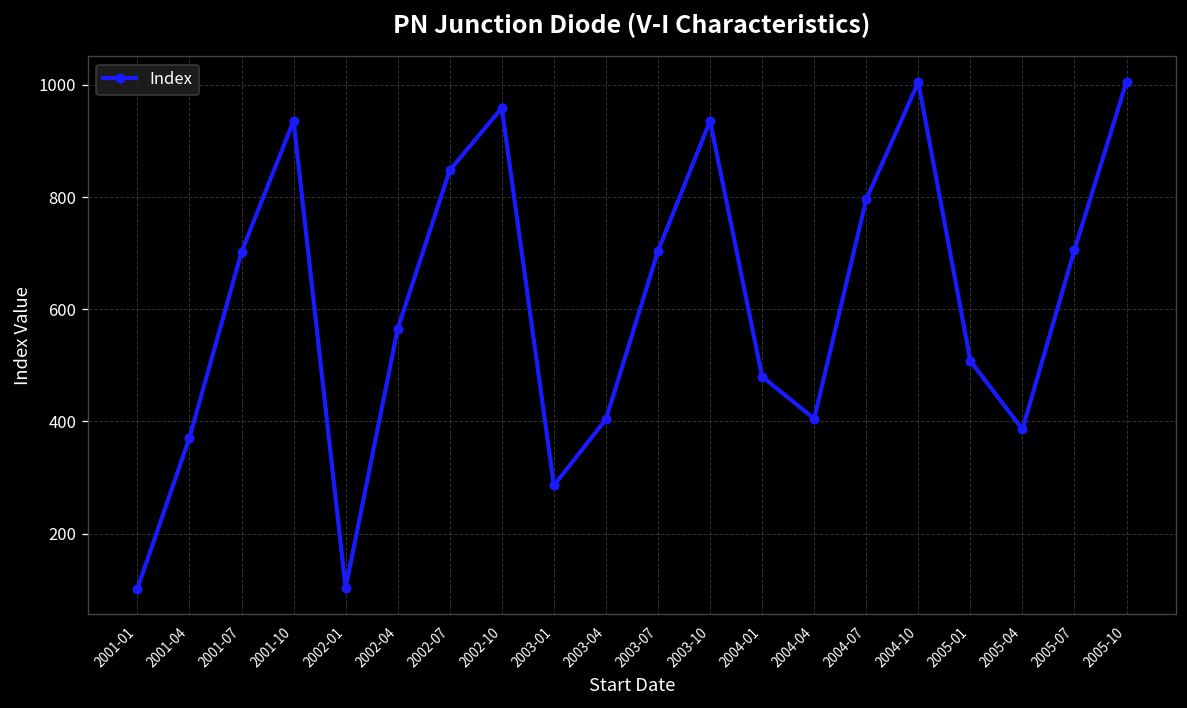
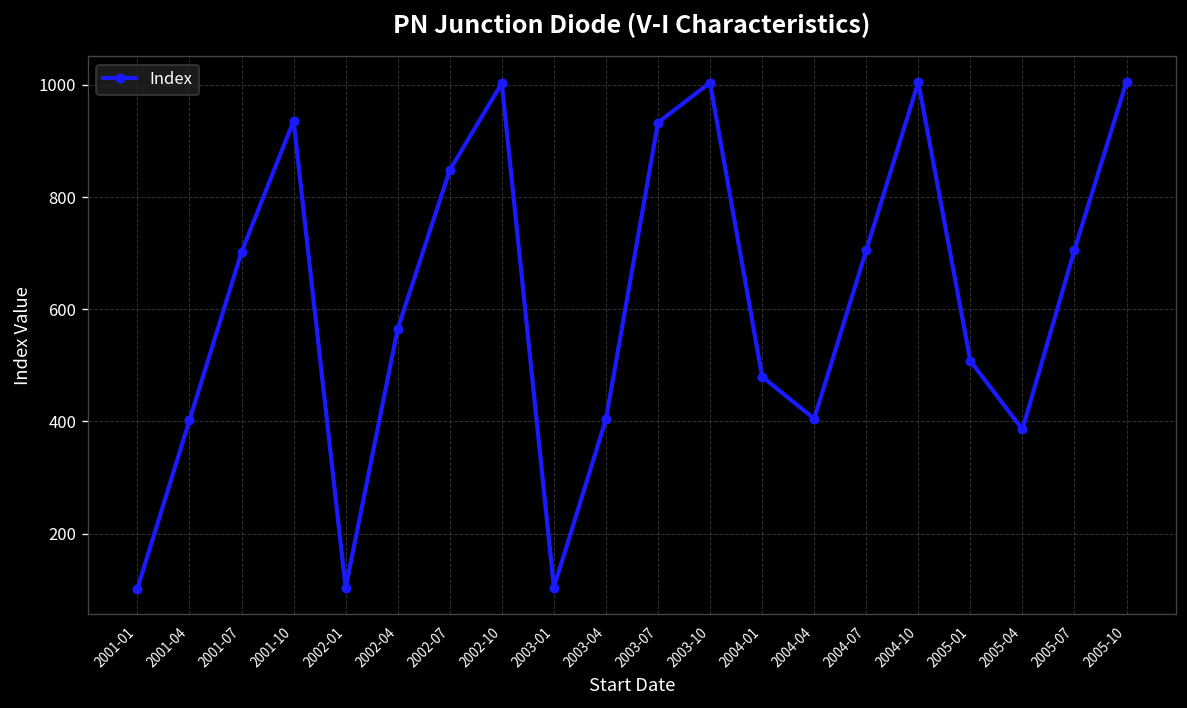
  {
    "2001-01": 100,
-   "2001-04": 370,
+   "2001-04": 400,
    "2001-07": 700,
    "2001-10": 940,
    "2002-01": 100,
    "2002-04": 570,
    "2002-07": 850,
-   "2002-10": 960,
-   "2003-01": 290,
+   "2002-10": 1000,
+   "2003-01": 100,
    "2003-04": 400,
-   "2003-07": 700,
-   "2003-10": 940,
+   "2003-07": 930,
+   "2003-10": 1000,
    "2004-01": 480,
    "2004-04": 410,
-   "2004-07": 800,
+   "2004-07": 710,
    "2004-10": 1010,
    "2005-01": 510,
    "2005-04": 390,
    "2005-07": 710,
    "2005-10": 1010
  }
